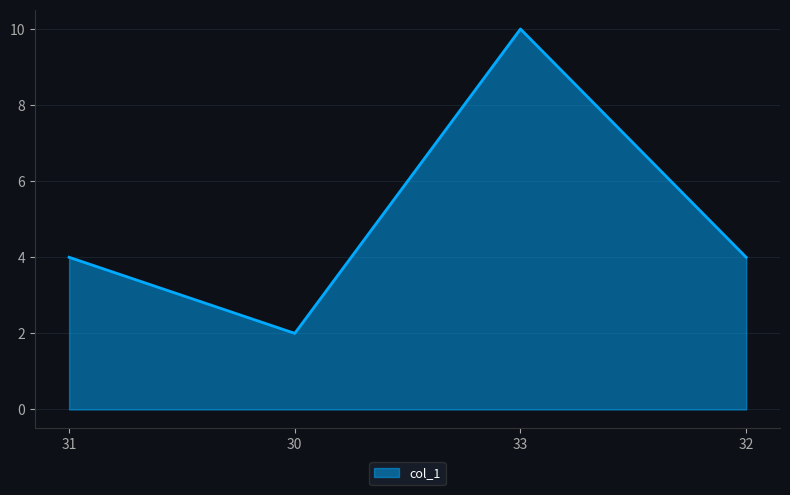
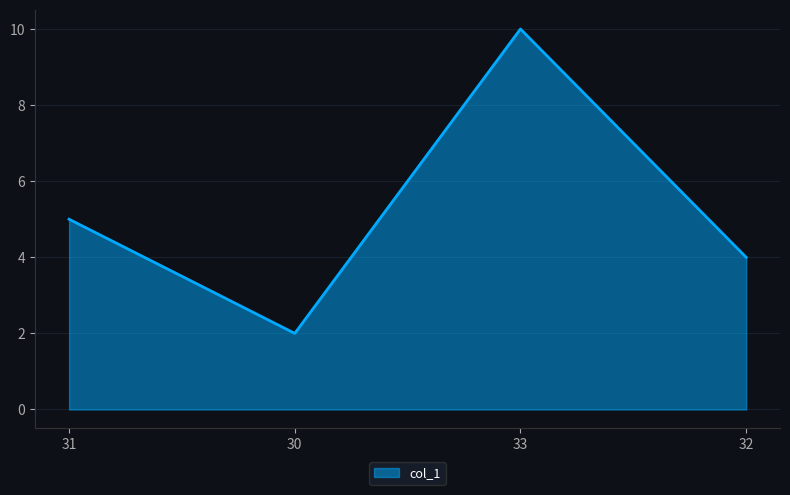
  {
-   "31": 4,
+   "31": 5,
    "30": 2,
    "33": 10,
    "32": 4
  }
